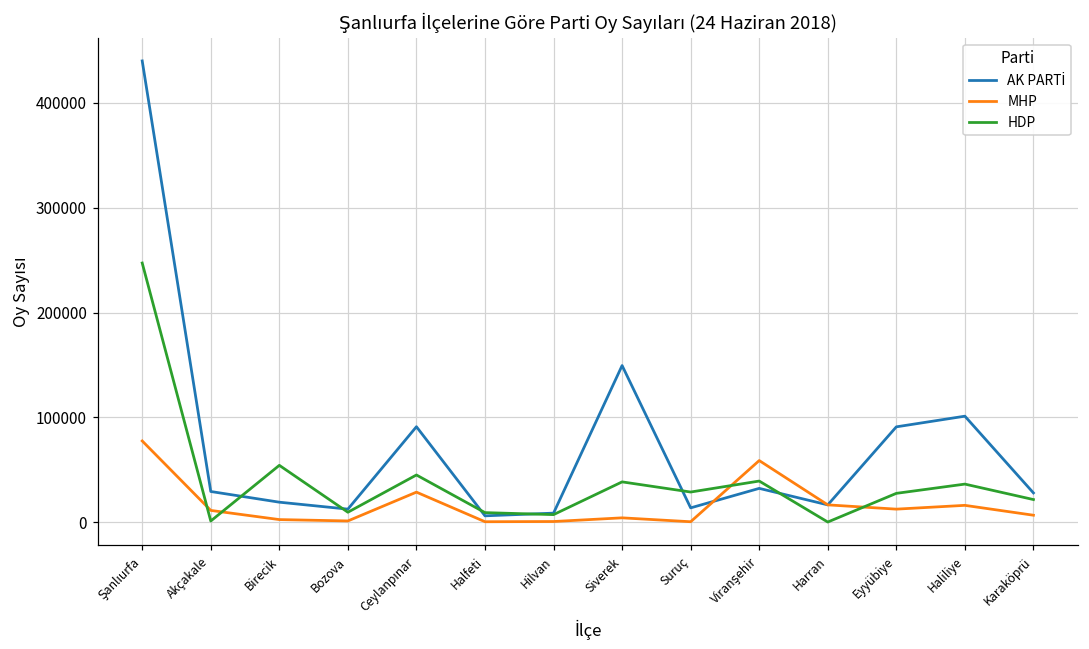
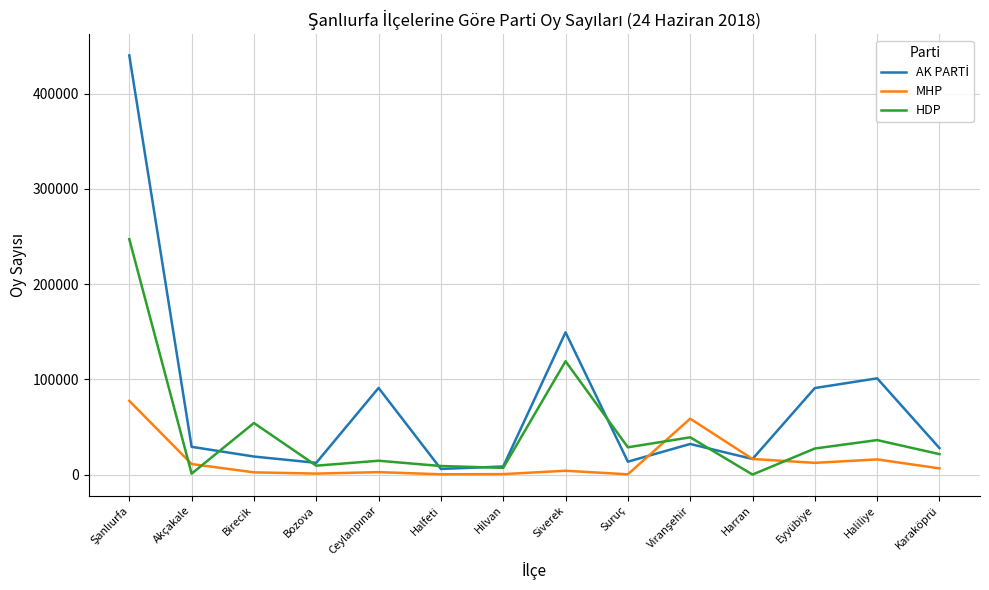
  {
    "AK PARTİ": {
      "Şanlıurfa": 440000,
      "Akçakale": 30000,
      "Birecik": 20000,
      "Bozova": 10000,
      "Ceylanpınar": 90000,
      "Halfeti": 10000,
      "Siverek": 150000,
      "Suruç": 10000,
      "Viranşehir": 30000,
      "Eyyübiye": 90000,
      "Haliliye": 100000,
      "Karaköprü": 30000
    },
    "MHP": {
      "Şanlıurfa": 80000,
      "Akçakale": 10000,
      "Birecik": 0,
      "Bozova": 0,
-     "Ceylanpınar": 30000,
+     "Ceylanpınar": 0,
      "Halfeti": 0,
      "Hilvan": 0,
      "Siverek": 0,
      "Suruç": 0,
      "Viranşehir": 60000,
      "Eyyübiye": 10000,
      "Haliliye": 20000,
      "Karaköprü": 10000
    },
    "HDP": {
      "Şanlıurfa": 250000,
      "Akçakale": 0,
      "Birecik": 50000,
      "Bozova": 10000,
-     "Ceylanpınar": 50000,
+     "Ceylanpınar": 10000,
      "Halfeti": 10000,
-     "Siverek": 40000,
+     "Siverek": 120000,
      "Suruç": 30000,
      "Viranşehir": 40000,
      "Harran": 0,
      "Eyyübiye": 30000,
      "Haliliye": 40000,
      "Karaköprü": 20000
    }
  }
